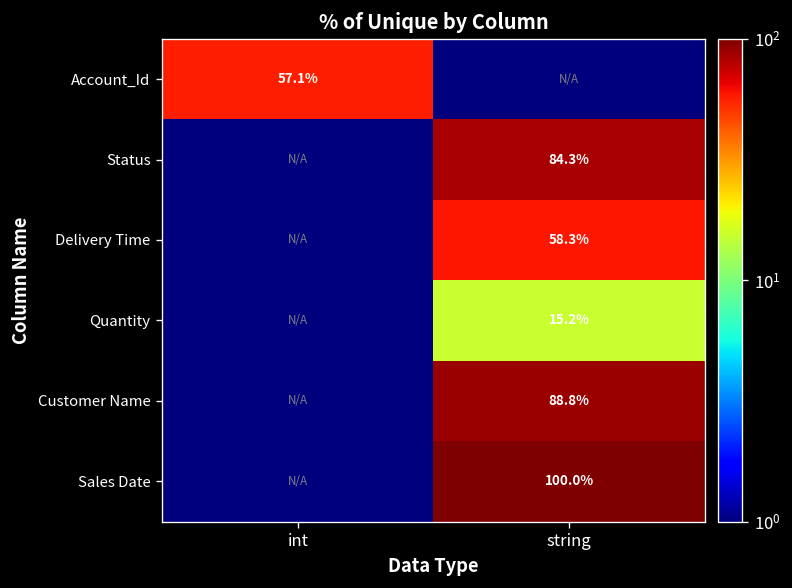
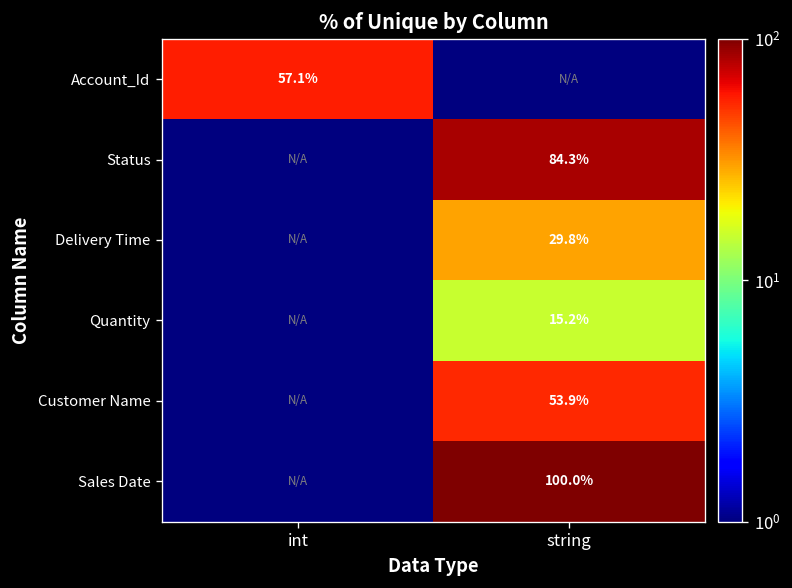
  {
    "Account_Id": {
      "int": "57.1%"
    },
    "Status": {
      "string": "84.3%"
    },
    "Delivery Time": {
-     "string": "58.3%"
+     "string": "29.8%"
    },
    "Quantity": {
      "string": "15.2%"
    },
    "Customer Name": {
-     "string": "88.8%"
+     "string": "53.9%"
    },
    "Sales Date": {
      "string": "100.0%"
    }
  }
